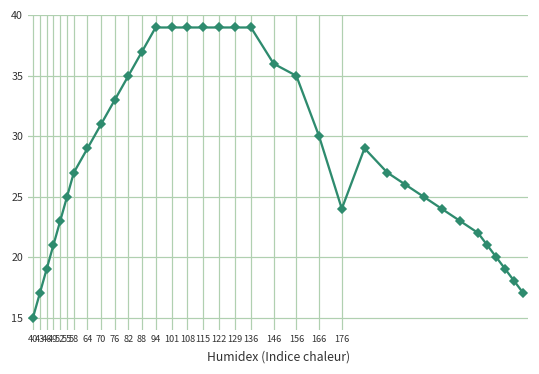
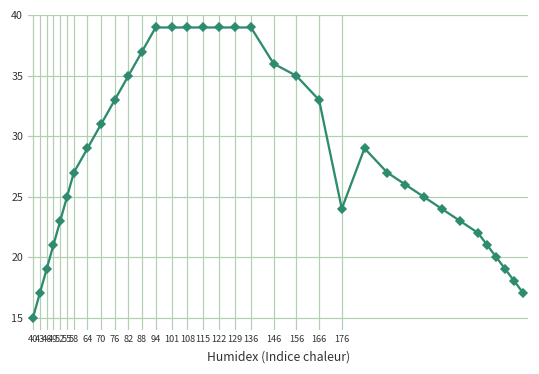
  {
    "64": 29,
    "70": 31,
    "76": 33,
    "82": 35,
    "88": 37,
    "94": 39,
    "101": 39,
    "108": 39,
    "115": 39,
    "122": 39,
    "129": 39,
    "136": 39,
    "146": 36,
    "156": 35,
-   "166": 30,
+   "166": 33,
    "176": 24
  }
